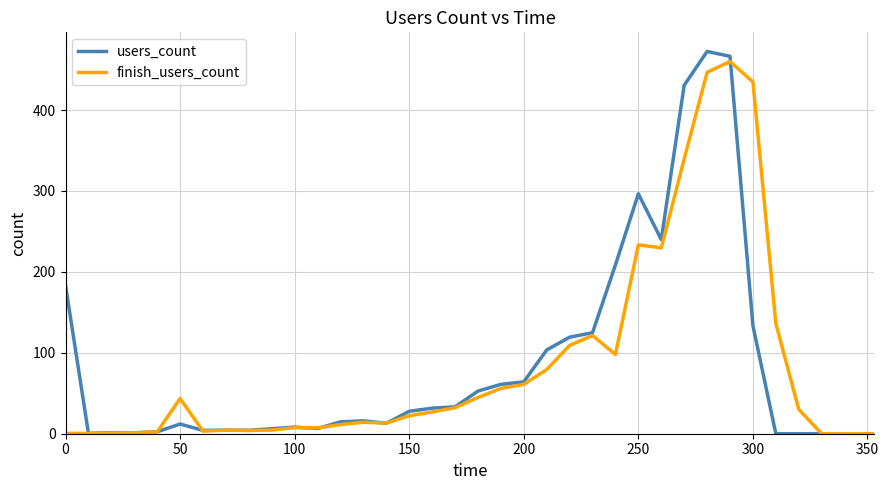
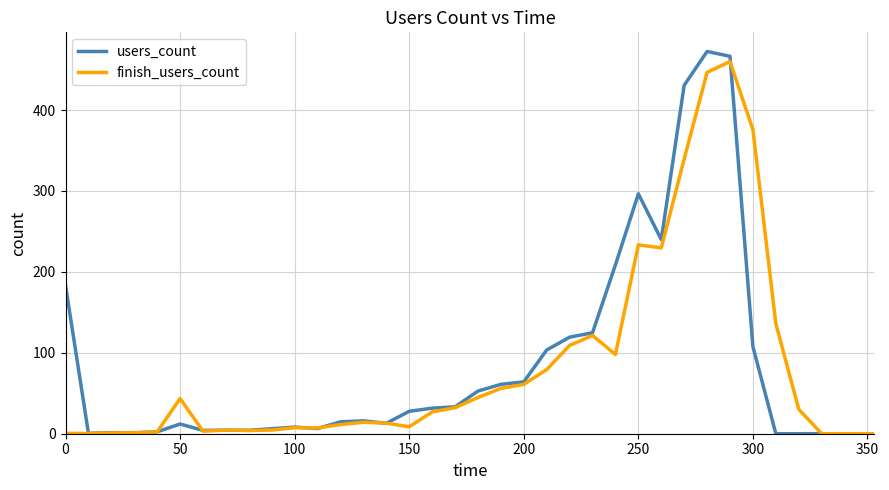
  {
    "users_count": {
      "0": 180,
      "50": 10,
      "150": 30,
      "250": 300,
-     "300": 130
+     "300": 110
    },
    "finish_users_count": {
      "0": 0,
      "50": 40,
-     "150": 20,
+     "150": 10,
      "250": 230,
-     "300": 430
+     "300": 380
    }
  }
